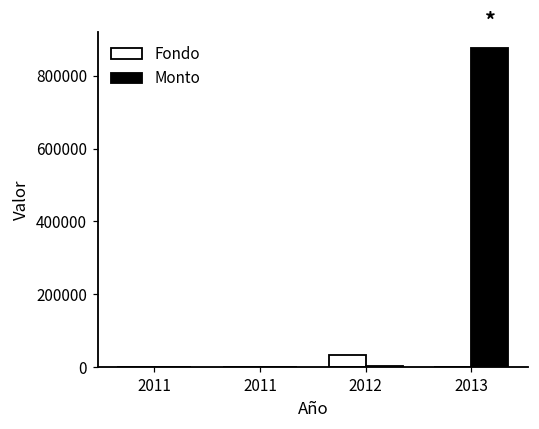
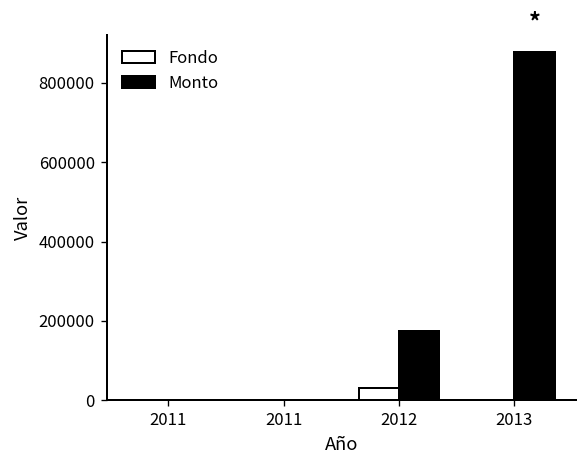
  {
    "Fondo": {
      "2012": 30000
    },
    "Monto": {
-     "2012": 0,
+     "2012": 170000,
      "2013": 880000
    }
  }
